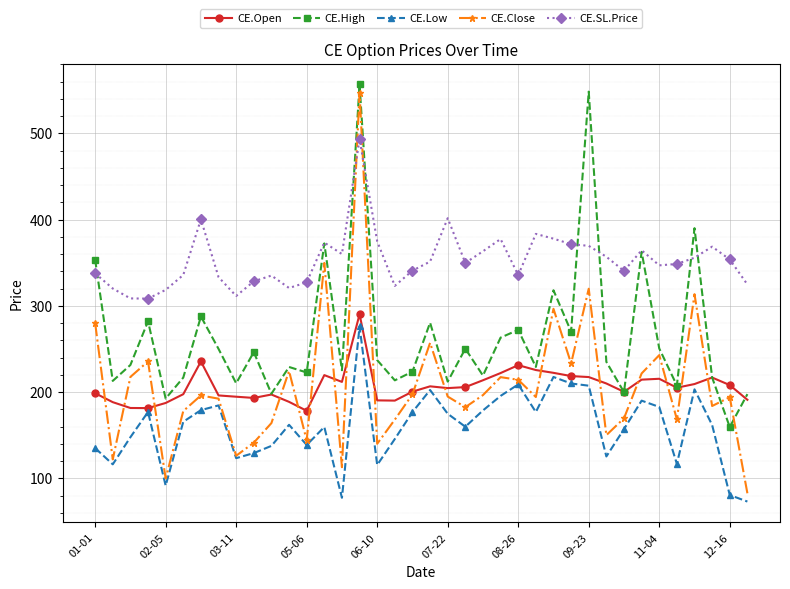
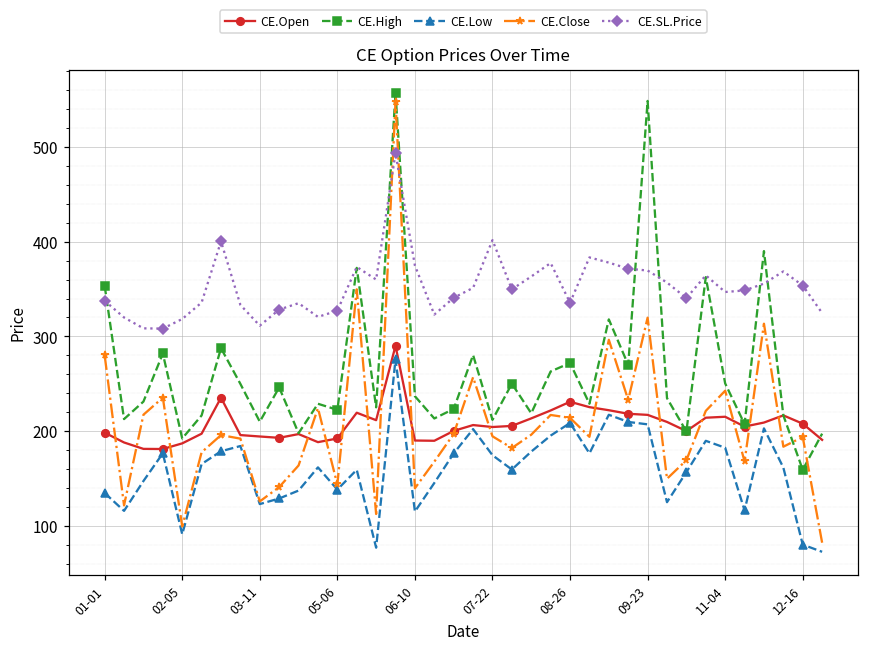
  {
    "CE.Open": {
      "01-01": 200,
      "02-05": 190,
      "03-11": 190,
-     "05-06": 180,
+     "05-06": 190,
      "06-10": 190,
      "07-22": 200,
      "08-26": 230,
      "09-23": 220,
      "11-04": 220,
      "12-16": 210
    },
    "CE.High": {
      "01-01": 350,
      "02-05": 190,
      "03-11": 210,
      "05-06": 220,
      "06-10": 240,
      "07-22": 210,
      "08-26": 270,
      "09-23": 550,
      "11-04": 250,
      "12-16": 160
    },
    "CE.Low": {
      "01-01": 140,
      "02-05": 90,
      "05-06": 140,
      "06-10": 120,
      "07-22": 170,
      "08-26": 210,
      "09-23": 210,
      "11-04": 180,
      "12-16": 80
    },
    "CE.Close": {
      "01-01": 280,
      "02-05": 100,
      "05-06": 140,
      "06-10": 140,
      "07-22": 190,
      "08-26": 210,
      "09-23": 320,
      "11-04": 240,
      "12-16": 190
    },
    "CE.SL.Price": {
      "01-01": 340,
      "02-05": 320,
      "03-11": 310,
      "05-06": 330,
      "06-10": 370,
      "07-22": 400,
      "08-26": 340,
      "09-23": 370,
      "11-04": 350,
      "12-16": 350
    }
  }
